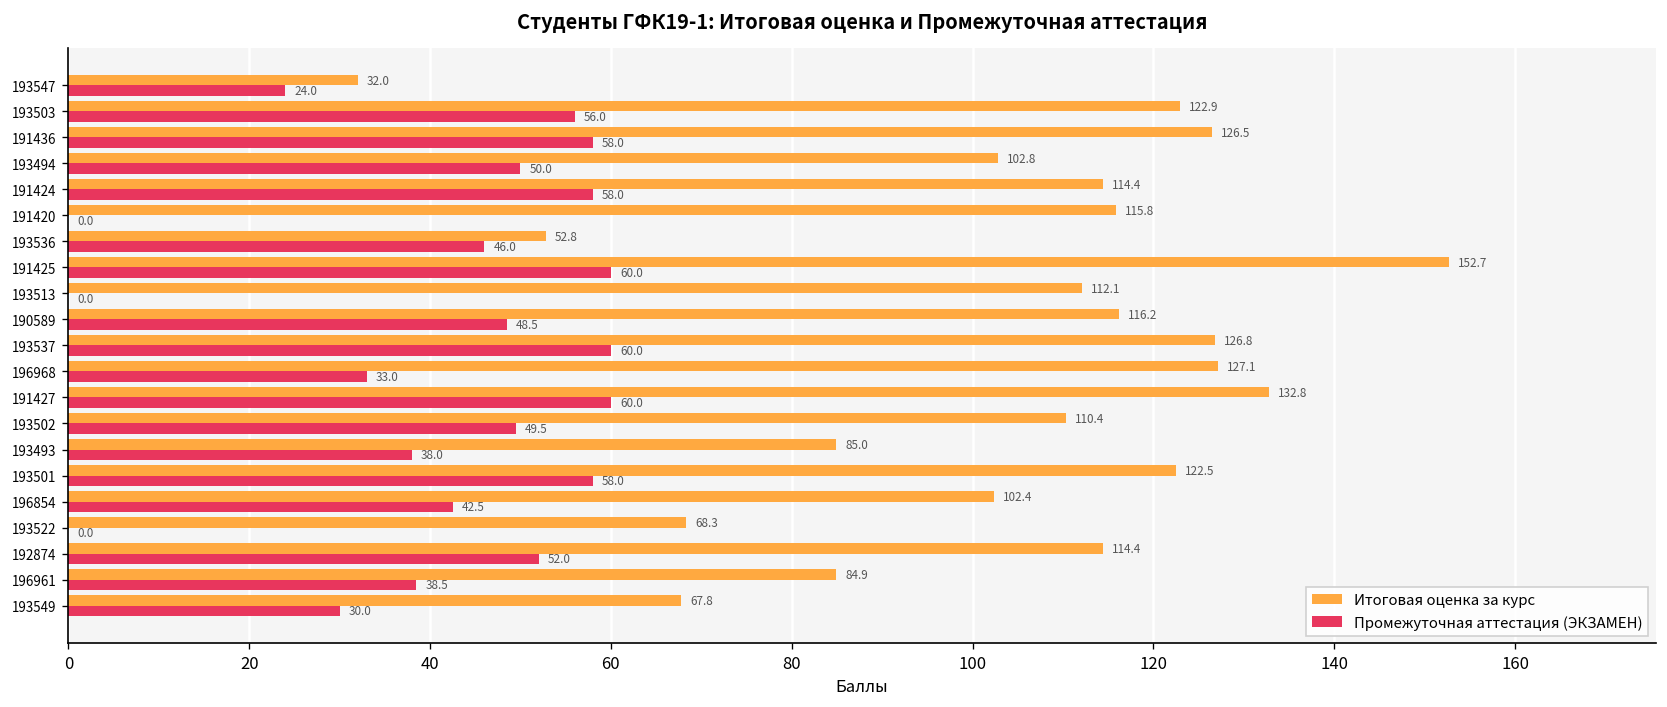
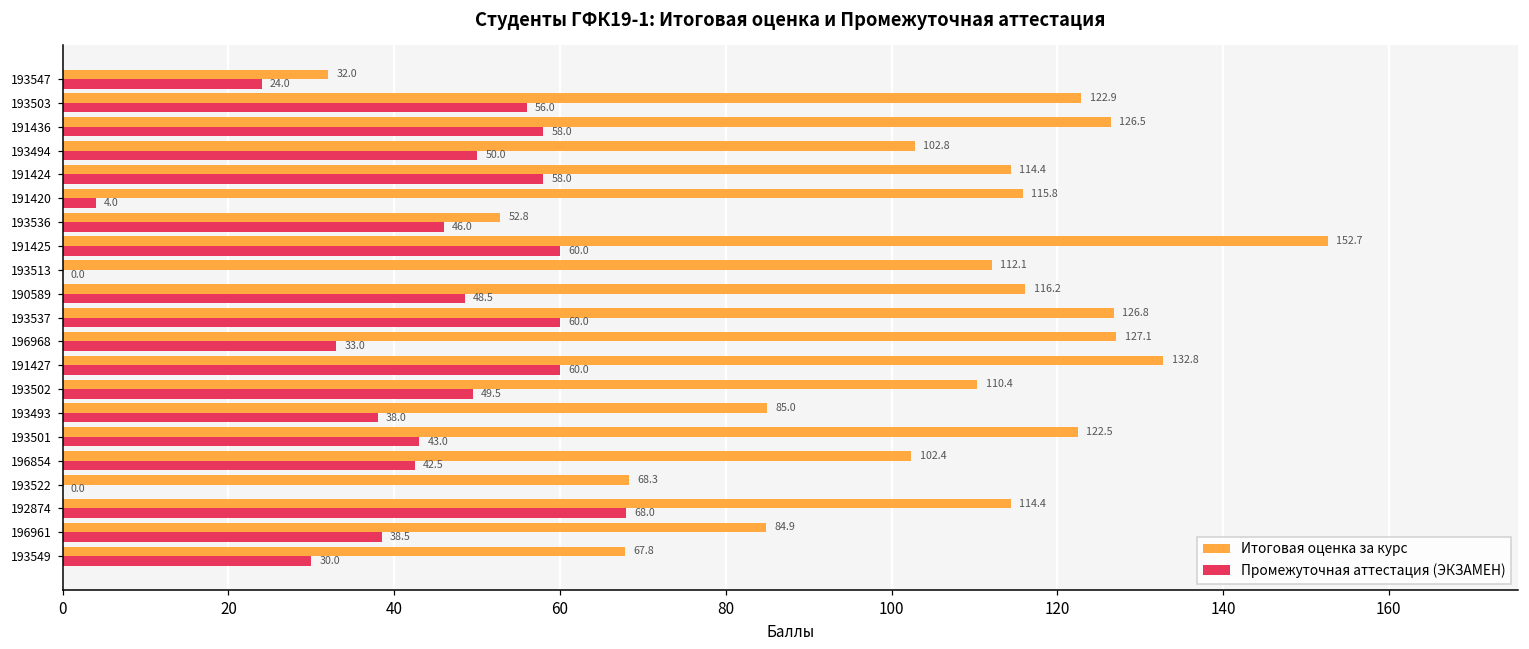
  {
    "Итоговая оценка за курс": {
      "193547": 32.0,
      "193503": 122.9,
      "191436": 126.5,
      "193494": 102.8,
      "191424": 114.4,
      "191420": 115.8,
      "193536": 52.8,
      "191425": 152.7,
      "193513": 112.1,
      "190589": 116.2,
      "193537": 126.8,
      "196968": 127.1,
      "191427": 132.8,
      "193502": 110.4,
      "193493": 85.0,
      "193501": 122.5,
      "196854": 102.4,
      "193522": 68.3,
      "192874": 114.4,
      "196961": 84.9,
      "193549": 67.8
    },
    "Промежуточная аттестация (ЭКЗАМЕН)": {
      "193547": 24.0,
      "193503": 56.0,
      "191436": 58.0,
      "193494": 50.0,
      "191424": 58.0,
-     "191420": 0.0,
+     "191420": 4.0,
      "193536": 46.0,
      "191425": 60.0,
      "193513": 0.0,
      "190589": 48.5,
      "193537": 60.0,
      "196968": 33.0,
      "191427": 60.0,
      "193502": 49.5,
      "193493": 38.0,
-     "193501": 58.0,
+     "193501": 43.0,
      "196854": 42.5,
      "193522": 0.0,
-     "192874": 52.0,
+     "192874": 68.0,
      "196961": 38.5,
      "193549": 30.0
    }
  }
